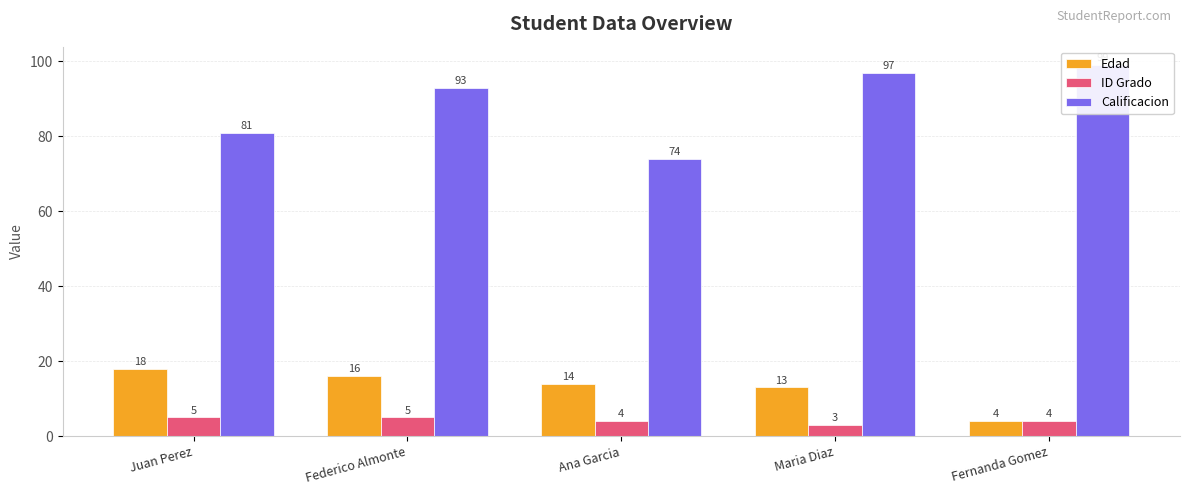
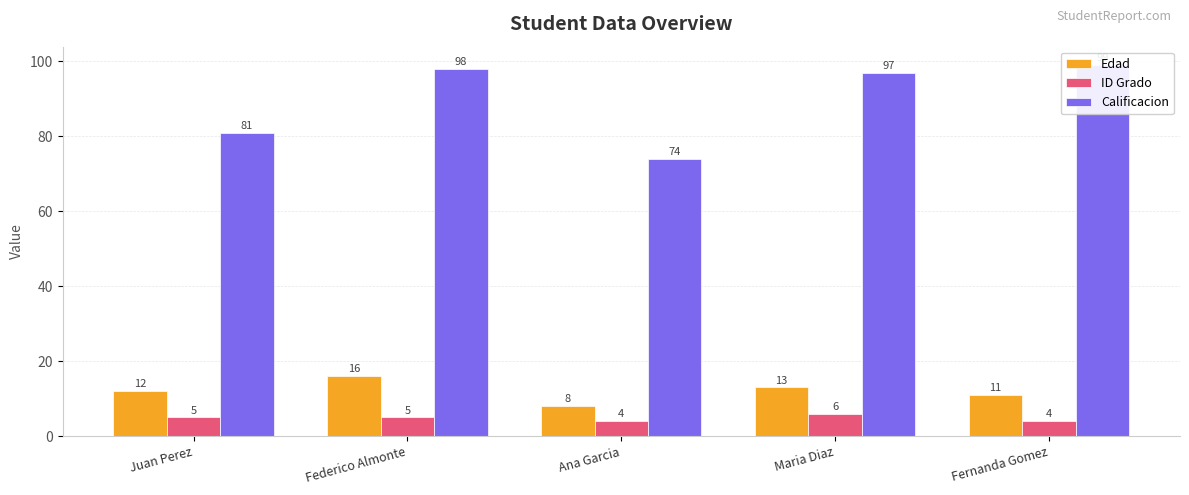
  {
    "Edad": {
-     "Juan Perez": 18,
+     "Juan Perez": 12,
      "Federico Almonte": 16,
-     "Ana Garcia": 14,
+     "Ana Garcia": 8,
      "Maria Diaz": 13,
-     "Fernanda Gomez": 4
+     "Fernanda Gomez": 11
    },
    "ID Grado": {
      "Juan Perez": 5,
      "Federico Almonte": 5,
      "Ana Garcia": 4,
-     "Maria Diaz": 3,
+     "Maria Diaz": 6,
      "Fernanda Gomez": 4
    },
    "Calificacion": {
      "Juan Perez": 81,
-     "Federico Almonte": 93,
+     "Federico Almonte": 98,
      "Ana Garcia": 74,
      "Maria Diaz": 97
    }
  }
